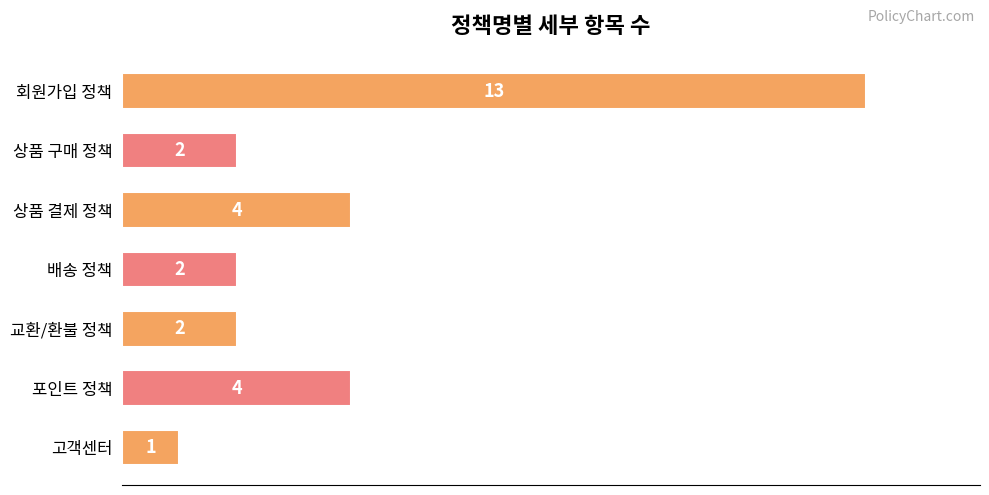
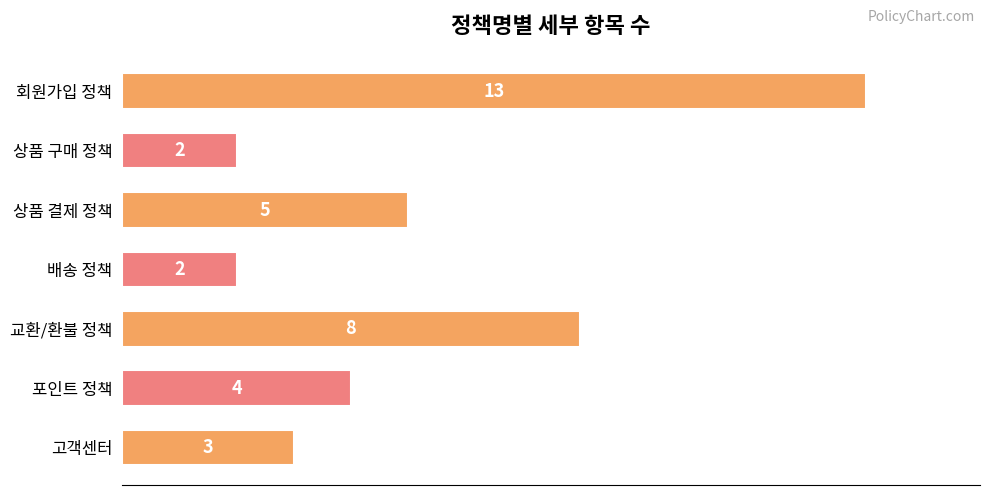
  {
    "회원가입 정책": 13,
    "상품 구매 정책": 2,
-   "상품 결제 정책": 4,
+   "상품 결제 정책": 5,
    "배송 정책": 2,
-   "교환/환불 정책": 2,
+   "교환/환불 정책": 8,
    "포인트 정책": 4,
-   "고객센터": 1
+   "고객센터": 3
  }
